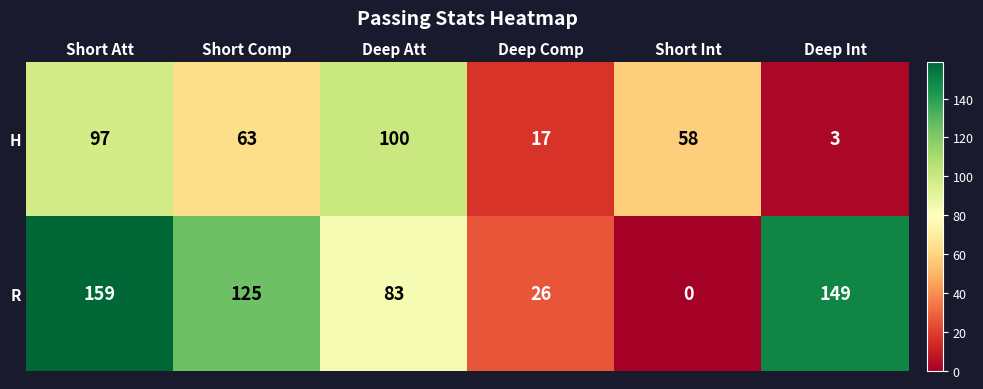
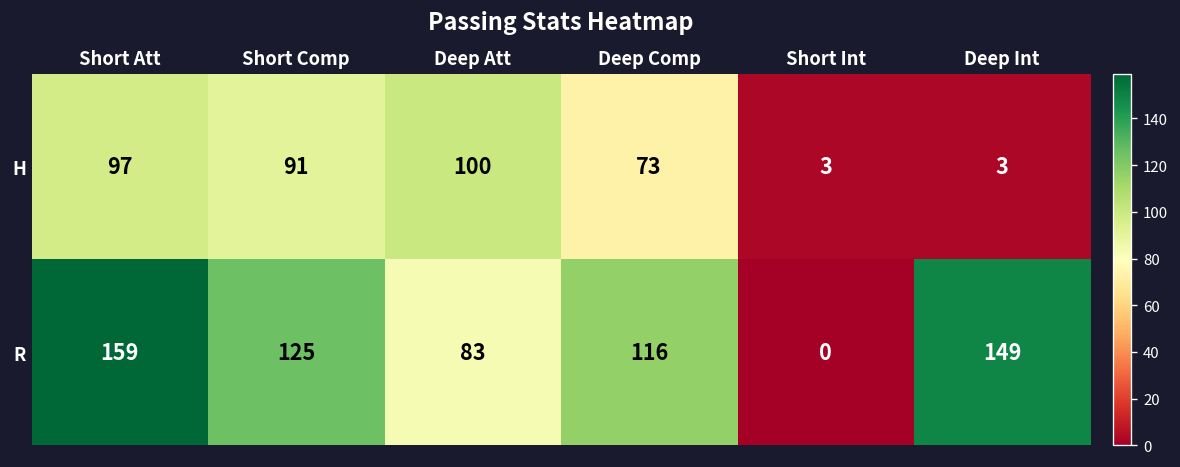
  {
    "H": {
      "Short Att": 97,
-     "Short Comp": 63,
+     "Short Comp": 91,
      "Deep Att": 100,
-     "Deep Comp": 17,
-     "Short Int": 58,
+     "Deep Comp": 73,
+     "Short Int": 3,
      "Deep Int": 3
    },
    "R": {
      "Short Att": 159,
      "Short Comp": 125,
      "Deep Att": 83,
-     "Deep Comp": 26,
+     "Deep Comp": 116,
      "Short Int": 0,
      "Deep Int": 149
    }
  }
